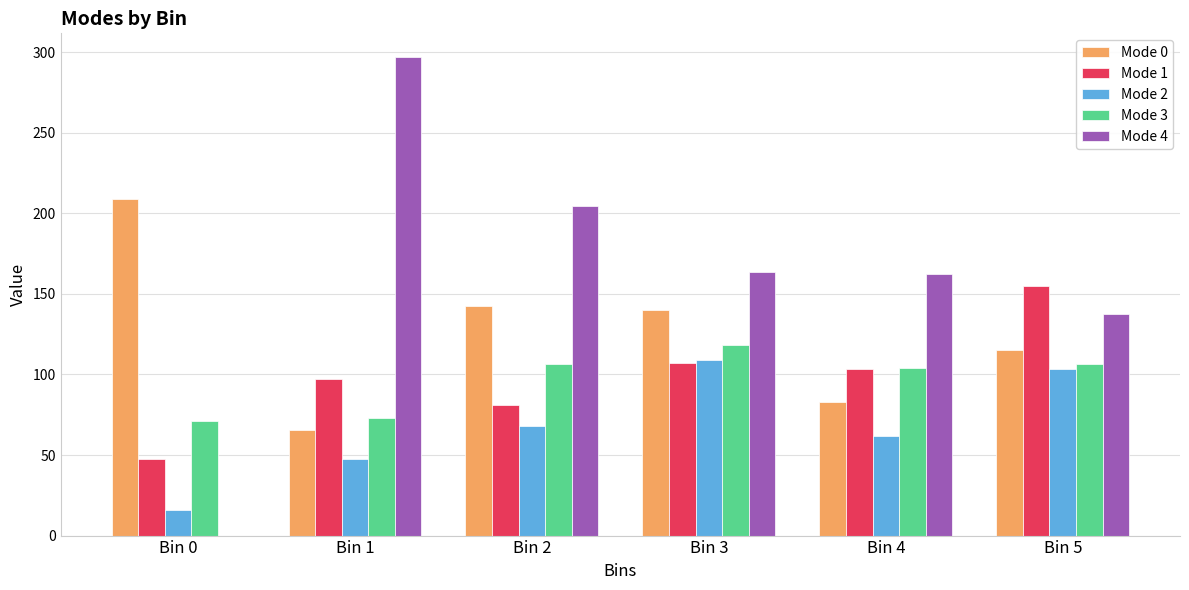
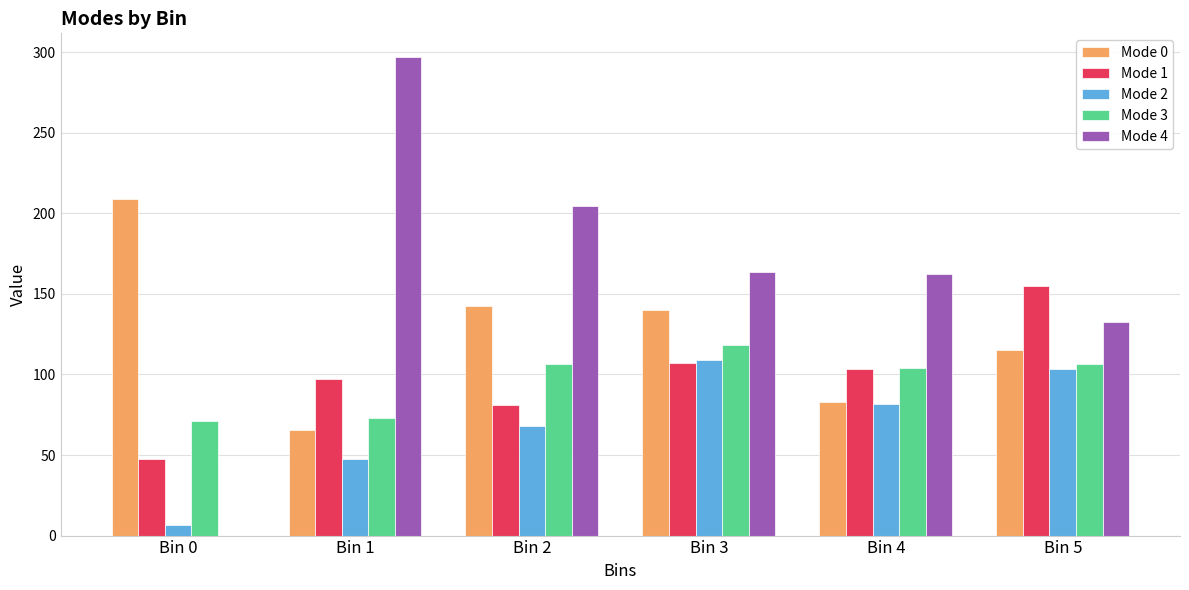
  {
    "Mode 0": {
      "Bin 0": 209,
      "Bin 1": 66,
      "Bin 2": 143,
      "Bin 3": 140,
      "Bin 4": 83,
      "Bin 5": 115
    },
    "Mode 1": {
      "Bin 0": 48,
      "Bin 1": 97,
      "Bin 2": 81,
      "Bin 3": 107,
      "Bin 4": 104,
      "Bin 5": 155
    },
    "Mode 2": {
-     "Bin 0": 16,
+     "Bin 0": 6,
      "Bin 1": 48,
      "Bin 2": 68,
      "Bin 3": 109,
-     "Bin 4": 62,
+     "Bin 4": 82,
      "Bin 5": 103
    },
    "Mode 3": {
      "Bin 0": 71,
      "Bin 1": 73,
      "Bin 2": 107,
      "Bin 3": 118,
      "Bin 4": 104,
      "Bin 5": 106
    },
    "Mode 4": {
      "Bin 0": 0,
      "Bin 1": 297,
      "Bin 2": 205,
      "Bin 3": 164,
      "Bin 4": 163,
-     "Bin 5": 138
+     "Bin 5": 132
    }
  }
